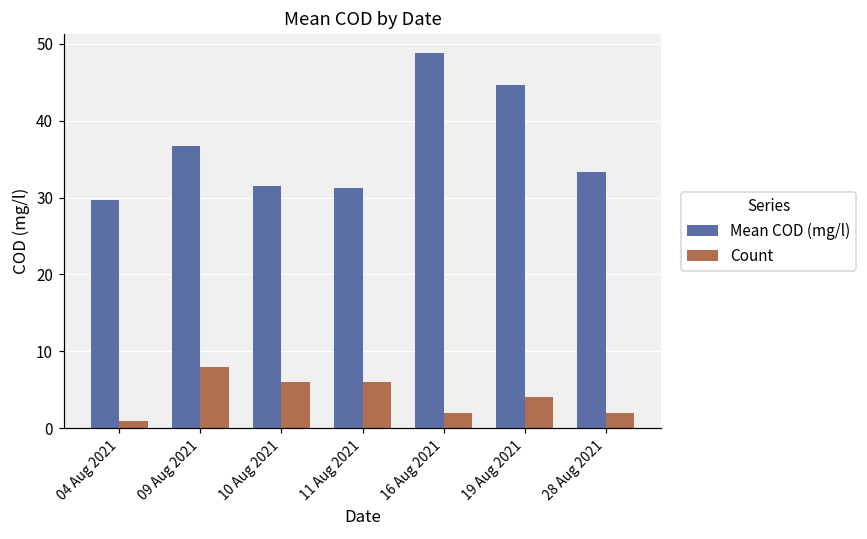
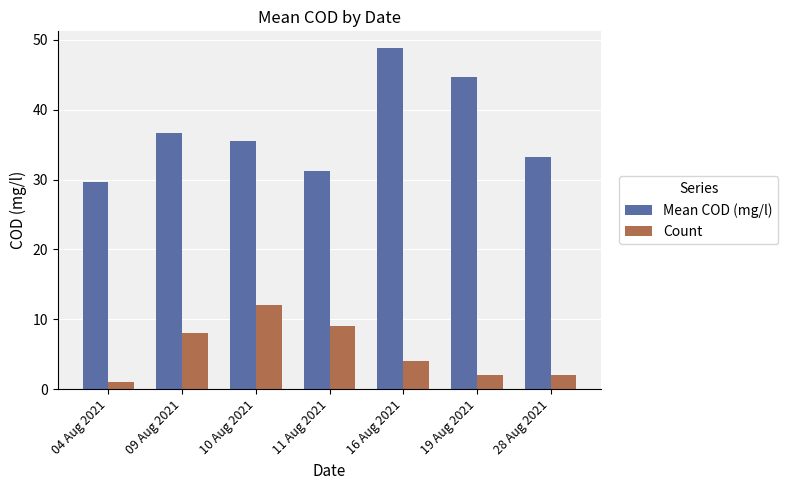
  {
    "Mean COD (mg/l)": {
      "04 Aug 2021": 30,
      "09 Aug 2021": 37,
-     "10 Aug 2021": 31,
+     "10 Aug 2021": 35,
      "11 Aug 2021": 31,
      "16 Aug 2021": 49,
      "19 Aug 2021": 45,
      "28 Aug 2021": 33
    },
    "Count": {
      "04 Aug 2021": 1,
      "09 Aug 2021": 8,
-     "10 Aug 2021": 6,
-     "11 Aug 2021": 6,
-     "16 Aug 2021": 2,
-     "19 Aug 2021": 4,
+     "10 Aug 2021": 12,
+     "11 Aug 2021": 9,
+     "16 Aug 2021": 4,
+     "19 Aug 2021": 2,
      "28 Aug 2021": 2
    }
  }
